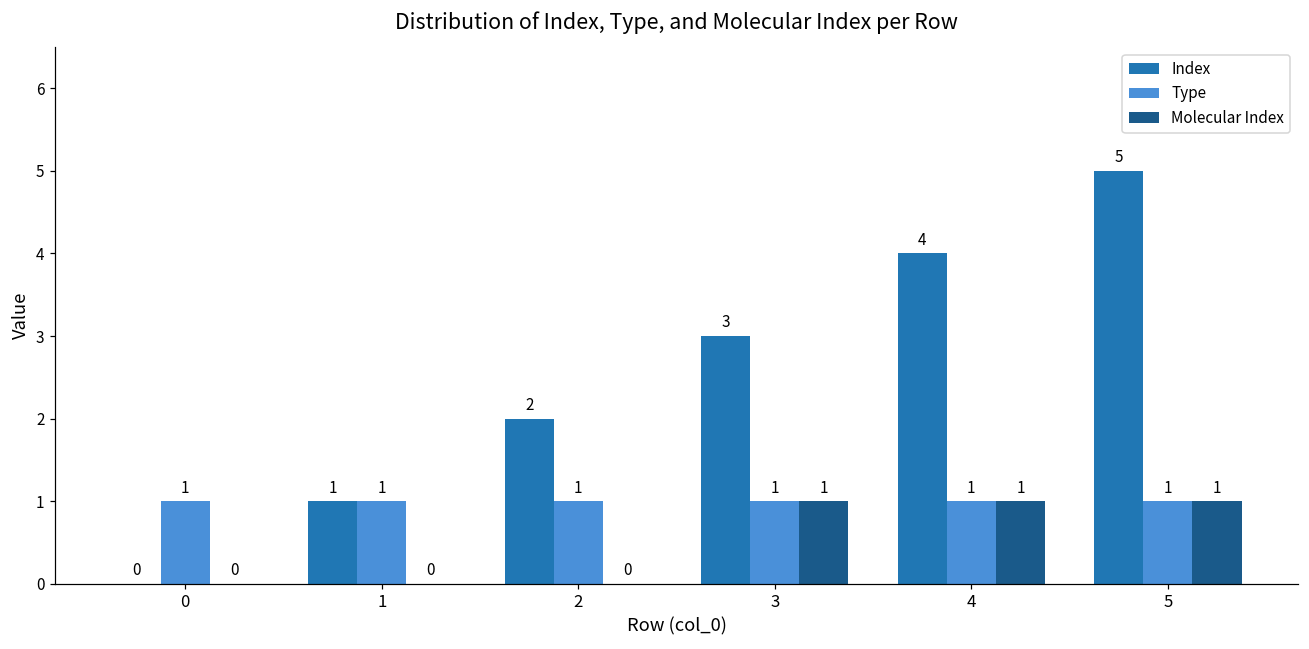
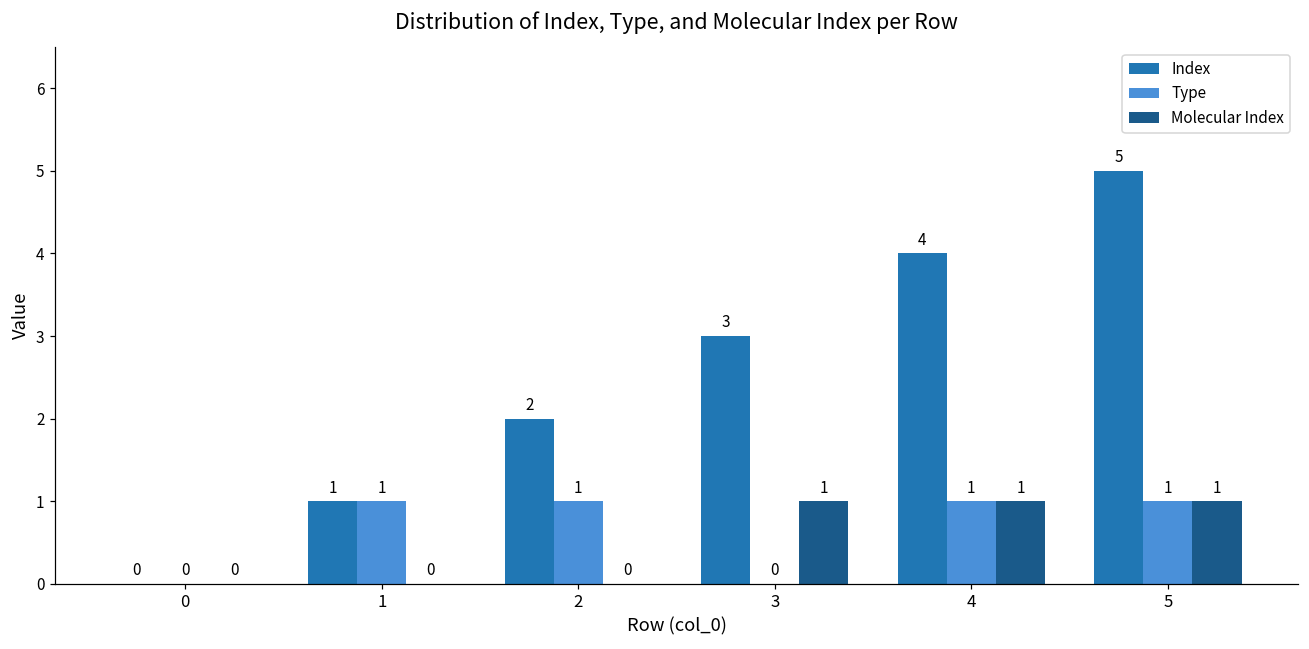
  {
    "Type": {
-     "0": 1,
+     "0": 0,
      "1": 1,
      "2": 1,
-     "3": 1,
+     "3": 0,
      "4": 1,
      "5": 1
    }
  }
